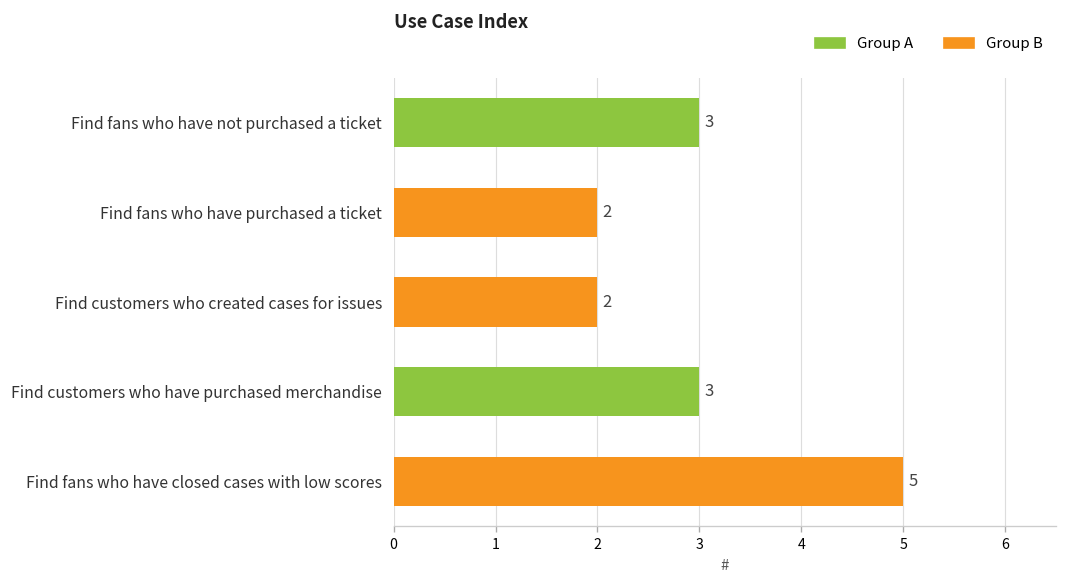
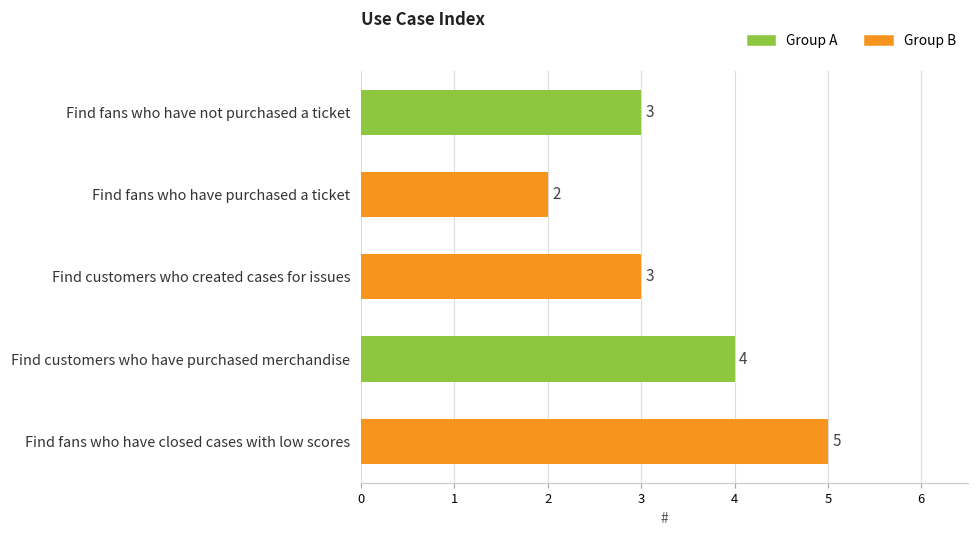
  {
    "Find fans who have not purchased a ticket": 3,
    "Find fans who have purchased a ticket": 2,
-   "Find customers who created cases for issues": 2,
-   "Find customers who have purchased merchandise": 3,
+   "Find customers who created cases for issues": 3,
+   "Find customers who have purchased merchandise": 4,
    "Find fans who have closed cases with low scores": 5
  }
